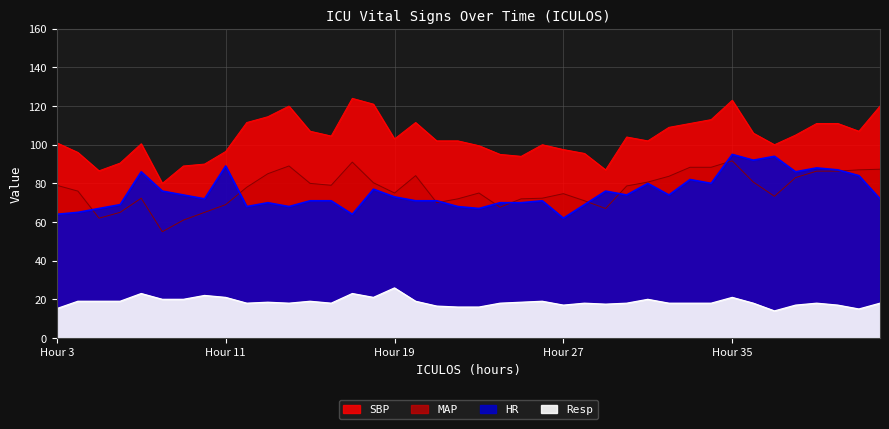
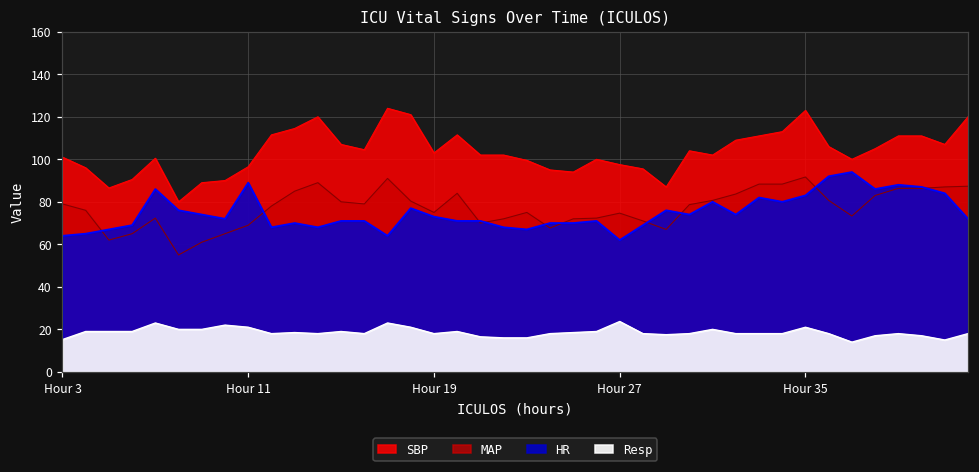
  {
    "HR": {
      "Hour 3": 64,
      "Hour 11": 89,
      "Hour 19": 73,
      "Hour 27": 62,
-     "Hour 35": 95
+     "Hour 35": 83
    },
    "Resp": {
      "Hour 3": 15,
      "Hour 11": 21,
-     "Hour 19": 26,
-     "Hour 27": 17,
+     "Hour 19": 18,
+     "Hour 27": 24,
      "Hour 35": 21
    }
  }
